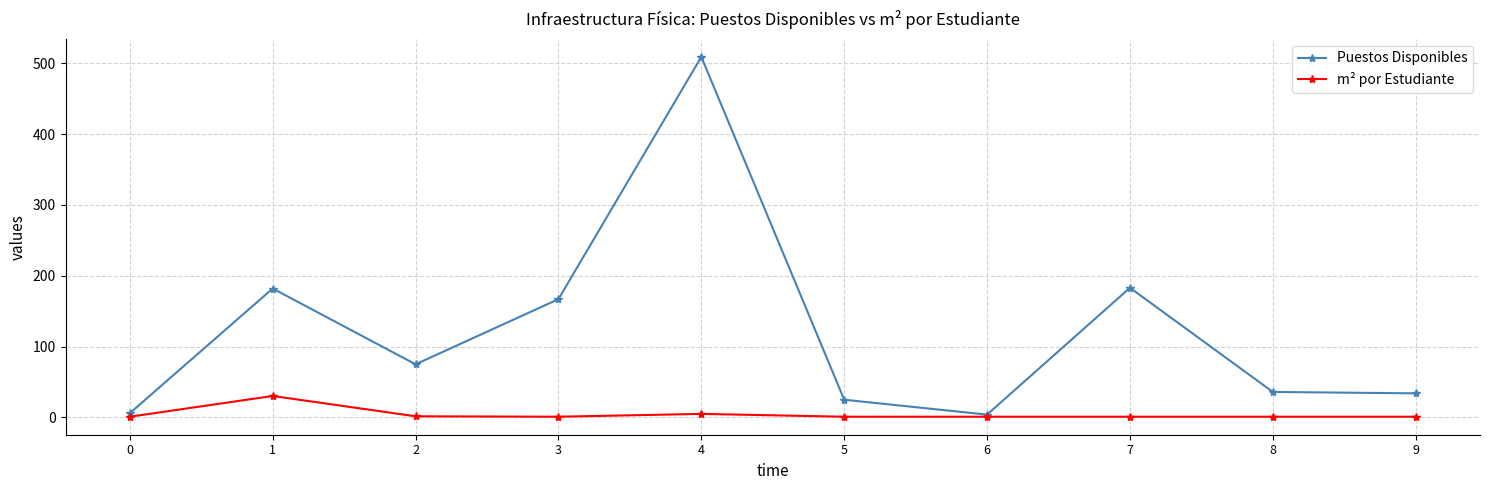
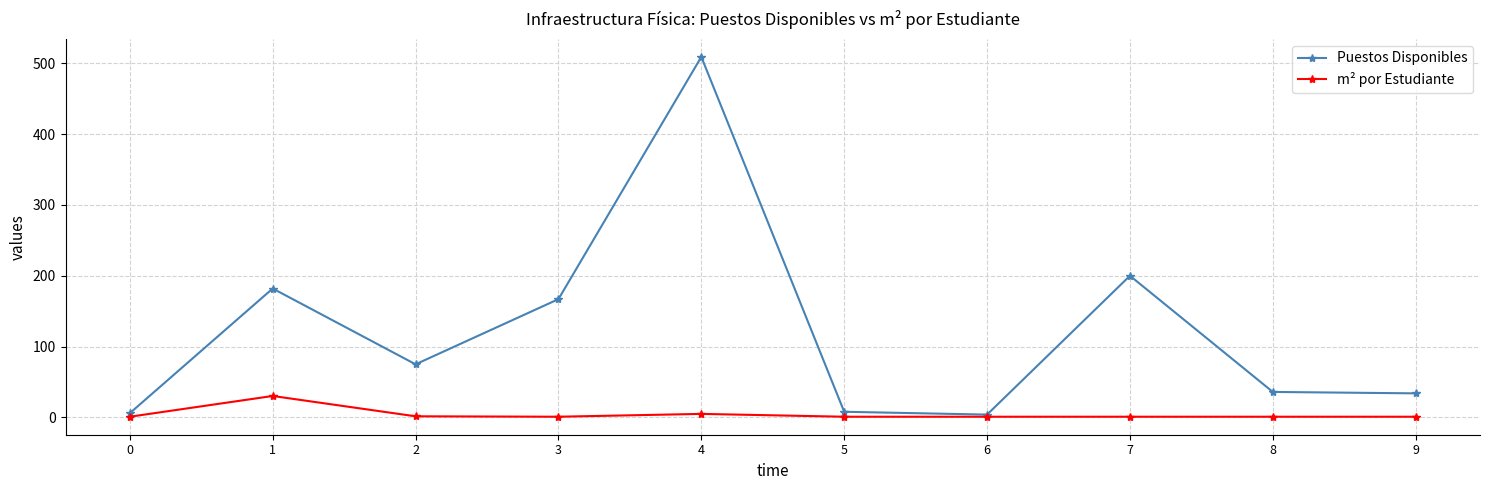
  {
    "Puestos Disponibles": {
      "0": 10,
      "1": 180,
      "2": 80,
      "3": 170,
      "4": 510,
-     "5": 30,
-     "7": 180,
+     "5": 10,
+     "7": 200,
      "8": 40,
      "9": 30
    },
    "m² por Estudiante": {
      "0": 0,
      "1": 30,
      "2": 0,
      "3": 0,
      "4": 10,
      "5": 0,
      "7": 0,
      "8": 0,
      "9": 0
    }
  }
